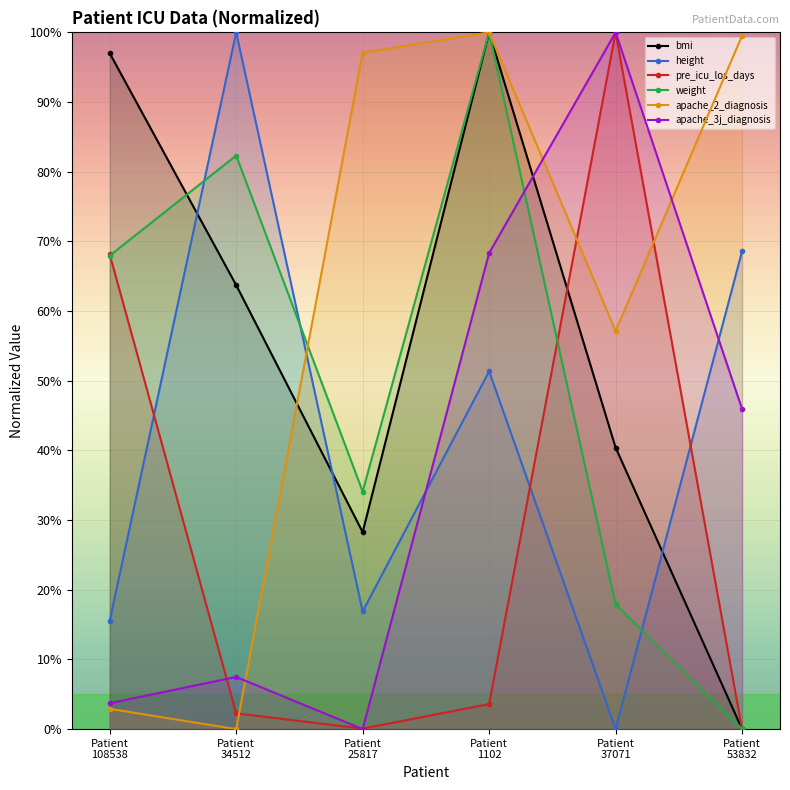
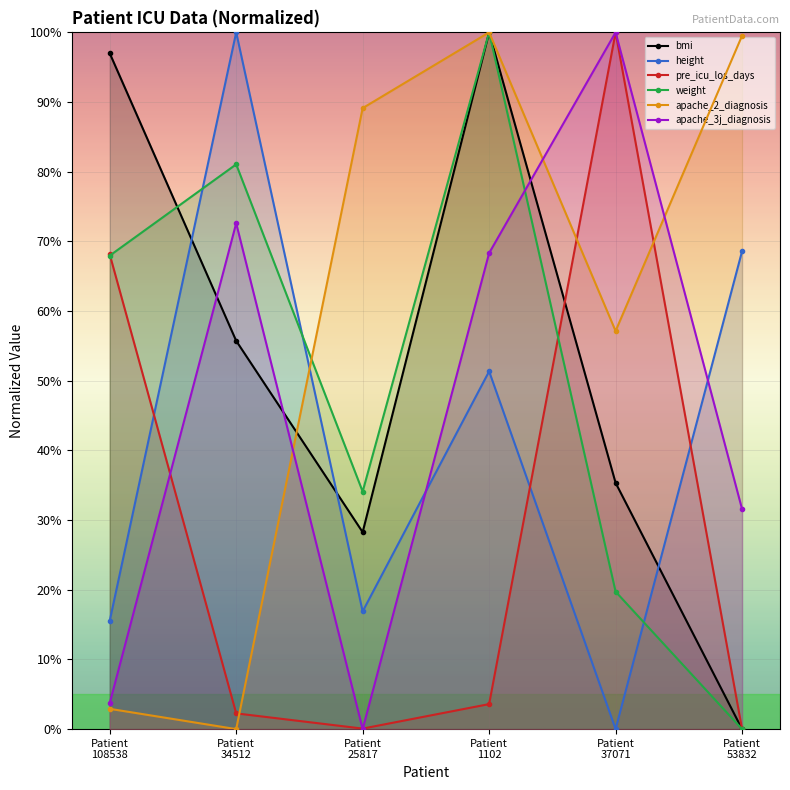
  {
    "bmi": {
      "Patient 108538": "97%",
-     "Patient 34512": "64%",
+     "Patient 34512": "56%",
      "Patient 25817": "28%",
-     "Patient 37071": "40%"
+     "Patient 37071": "35%"
    },
    "height": {
      "Patient 108538": "16%",
      "Patient 34512": "100%",
      "Patient 25817": "17%",
      "Patient 1102": "51%",
      "Patient 53832": "69%"
    },
    "weight": {
-     "Patient 34512": "82%",
+     "Patient 34512": "81%",
      "Patient 25817": "34%",
-     "Patient 37071": "18%"
+     "Patient 37071": "20%"
    },
    "apache_2_diagnosis": {
-     "Patient 25817": "97%",
+     "Patient 25817": "89%",
      "Patient 37071": "57%",
      "Patient 53832": "100%"
    },
    "apache_3j_diagnosis": {
-     "Patient 34512": "7%",
+     "Patient 34512": "73%",
      "Patient 1102": "68%",
-     "Patient 53832": "46%"
+     "Patient 53832": "32%"
    }
  }
